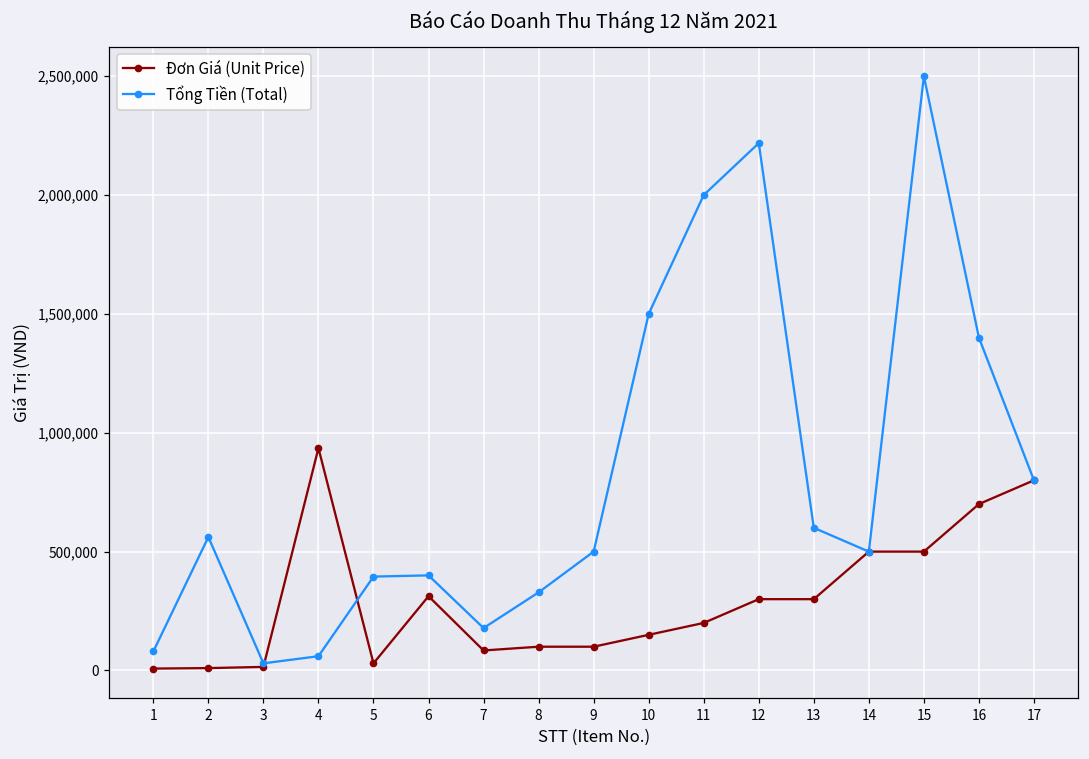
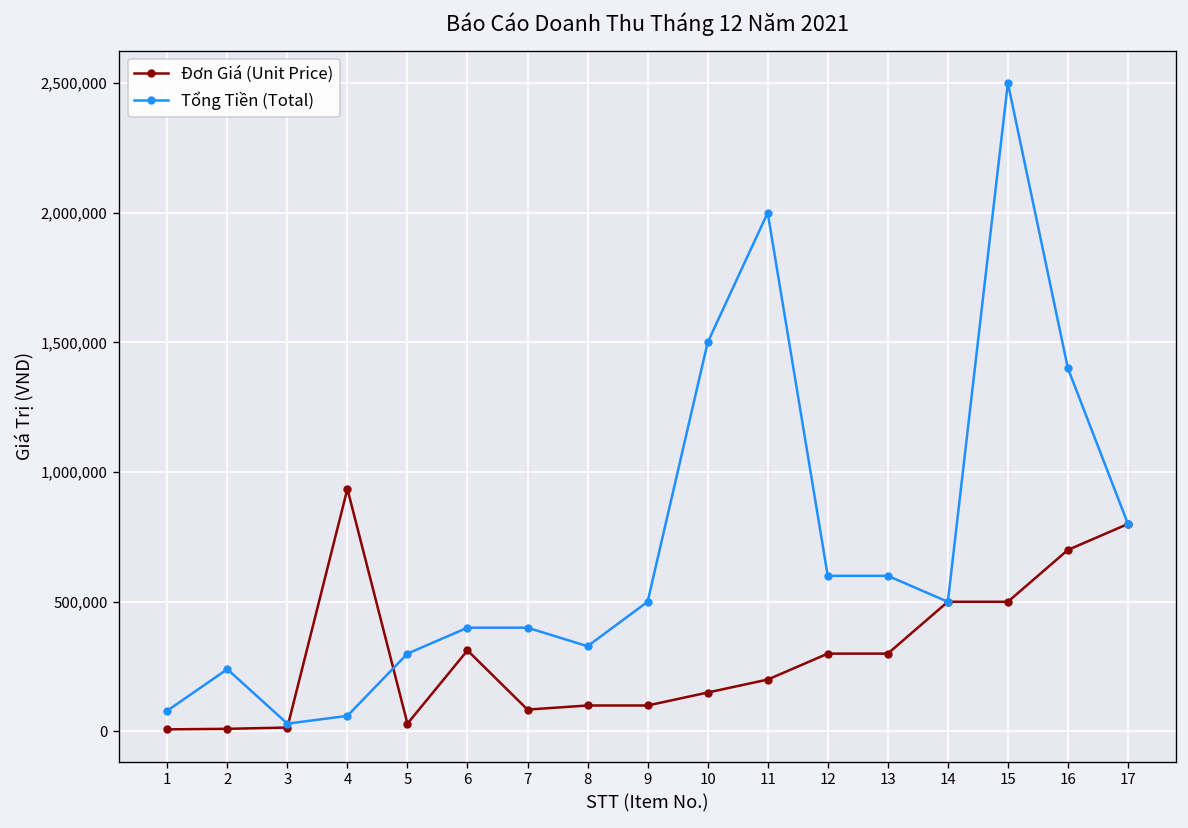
  {
    "Đơn Giá (Unit Price)": {
      "1": "10,000",
      "2": "10,000",
      "3": "20,000",
      "4": "940,000",
      "5": "30,000",
      "6": "310,000",
      "7": "80,000",
      "8": "100,000",
      "9": "100,000",
      "10": "150,000",
      "11": "200,000",
      "12": "300,000",
      "13": "300,000",
      "15": "500,000",
      "16": "700,000"
    },
    "Tổng Tiền (Total)": {
      "1": "80,000",
-     "2": "560,000",
+     "2": "240,000",
      "3": "30,000",
      "4": "60,000",
-     "5": "390,000",
+     "5": "300,000",
      "6": "400,000",
-     "7": "180,000",
+     "7": "400,000",
      "8": "330,000",
      "9": "500,000",
      "10": "1,500,000",
      "11": "2,000,000",
-     "12": "2,220,000",
+     "12": "600,000",
      "13": "600,000",
      "15": "2,500,000",
      "16": "1,400,000"
    }
  }
